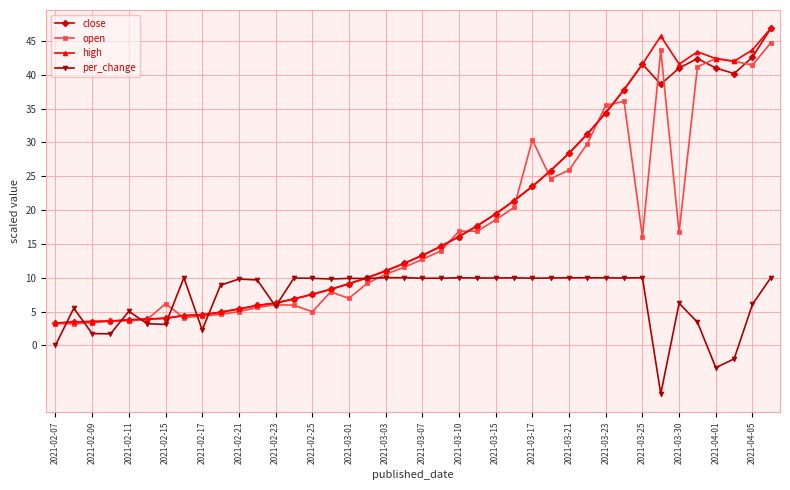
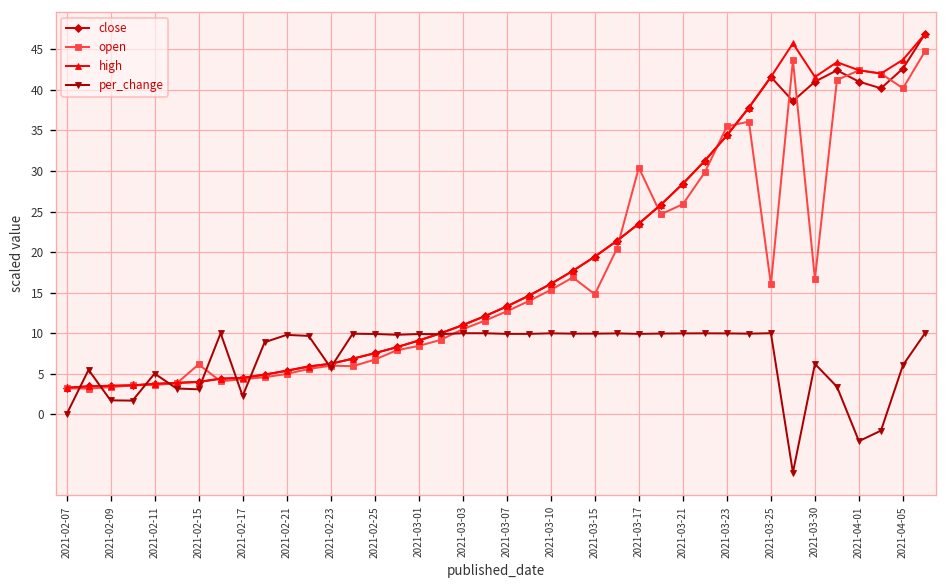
  {
    "open": {
      "2021-02-15": 6,
      "2021-02-21": 5,
-     "2021-02-25": 5,
-     "2021-03-01": 7,
+     "2021-02-25": 7,
+     "2021-03-01": 8,
      "2021-03-03": 11,
      "2021-03-07": 13,
-     "2021-03-10": 17,
-     "2021-03-15": 19,
+     "2021-03-10": 15,
+     "2021-03-15": 15,
      "2021-03-17": 30,
      "2021-03-21": 26,
      "2021-03-23": 35,
      "2021-03-25": 16,
      "2021-03-30": 17,
-     "2021-04-05": 41
+     "2021-04-05": 40
    }
  }
